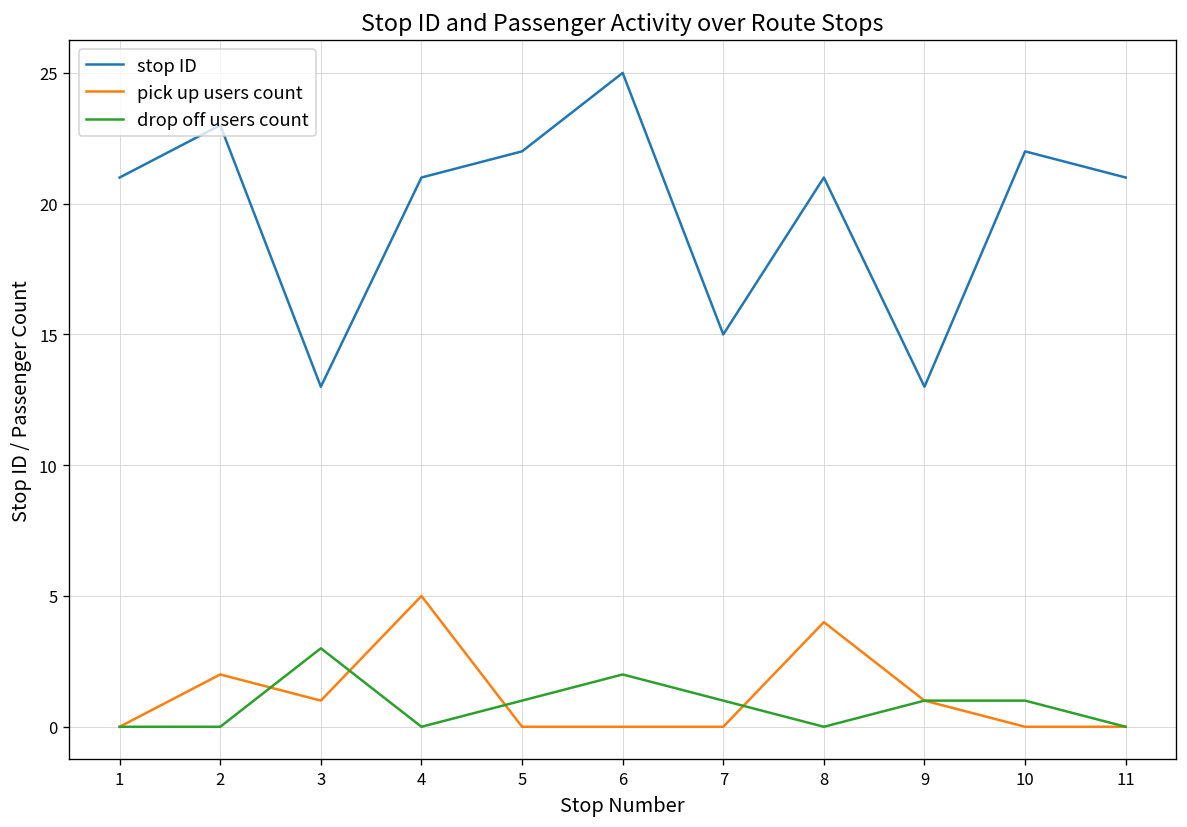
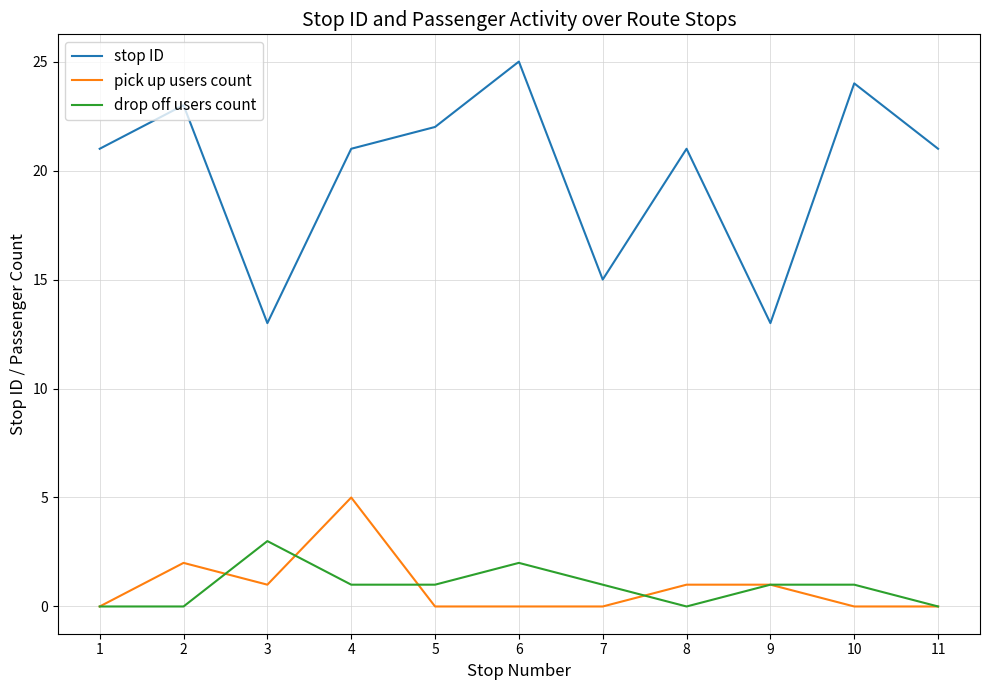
  {
    "stop ID": {
      "1": 21,
      "3": 13,
      "4": 21,
      "5": 22,
      "6": 25,
      "7": 15,
      "8": 21,
      "9": 13,
-     "10": 22,
+     "10": 24,
      "11": 21
    },
    "pick up users count": {
      "2": 2,
      "3": 1,
      "4": 5,
      "5": 0,
      "6": 0,
      "7": 0,
-     "8": 4,
+     "8": 1,
      "10": 0
    },
    "drop off users count": {
      "2": 0,
      "3": 3,
-     "4": 0,
+     "4": 1,
      "5": 1,
      "6": 2,
      "7": 1,
      "8": 0,
      "10": 1
    }
  }
